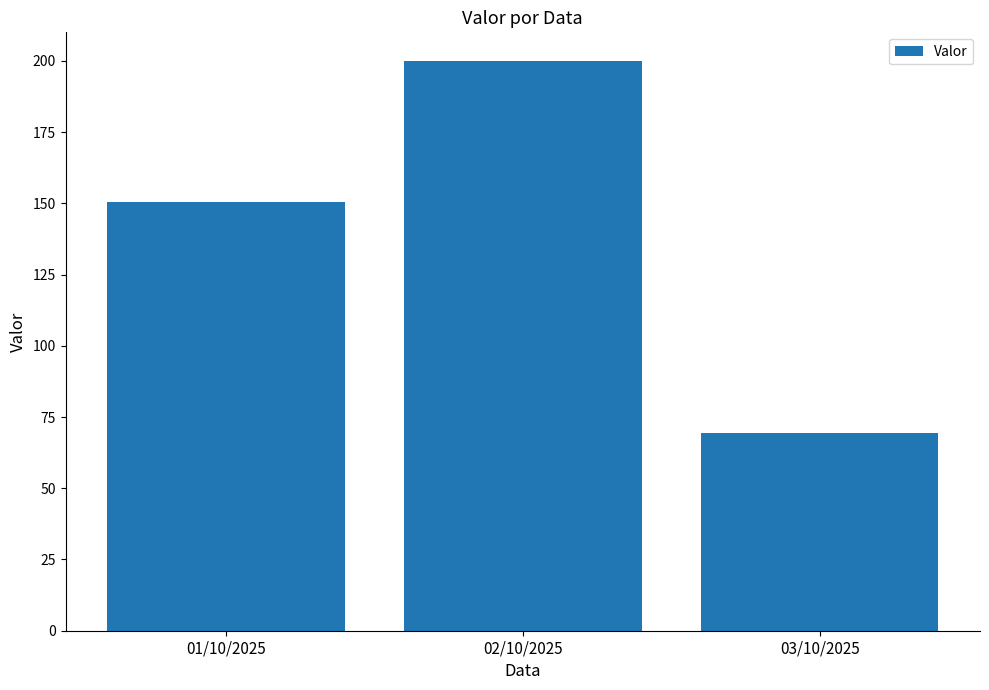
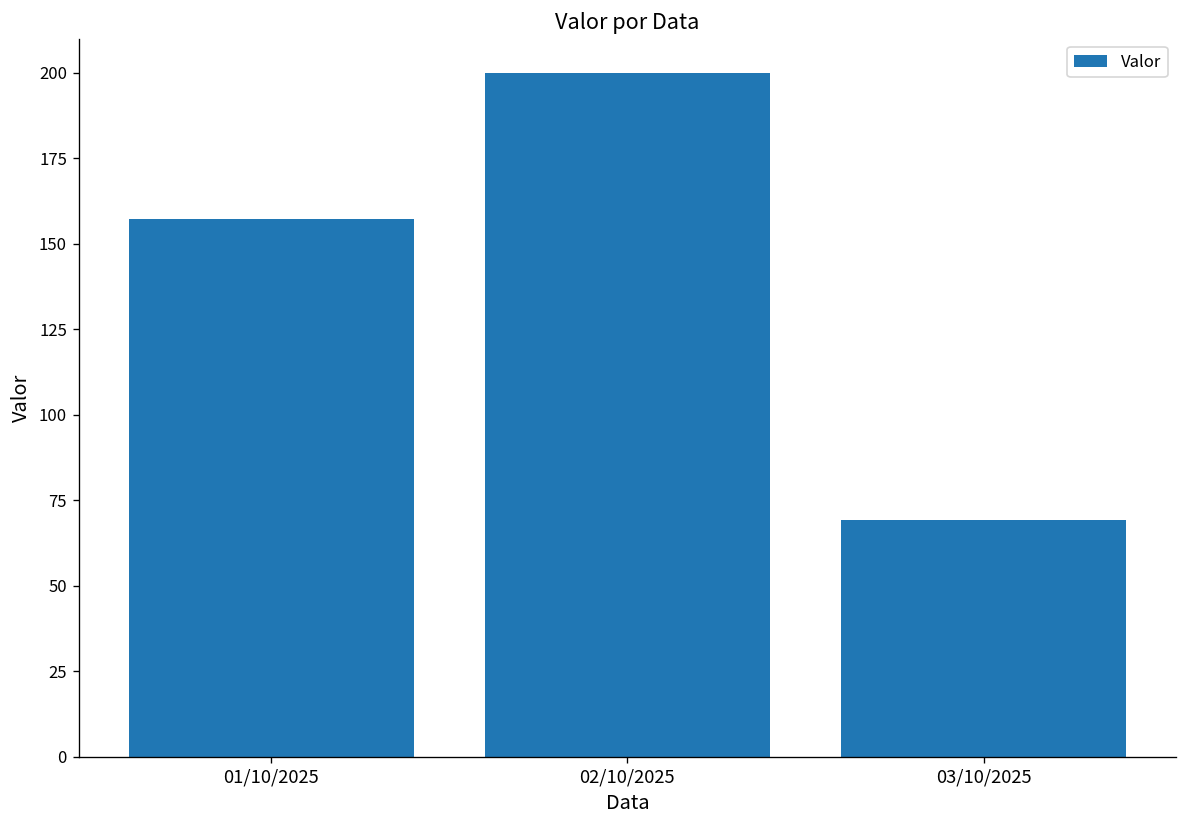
  {
-   "01/10/2025": 151,
+   "01/10/2025": 157,
    "02/10/2025": 200,
    "03/10/2025": 69
  }
